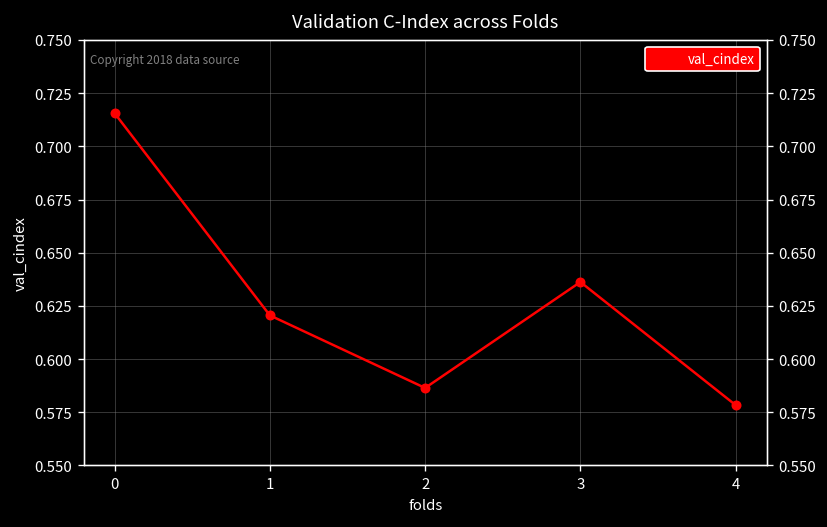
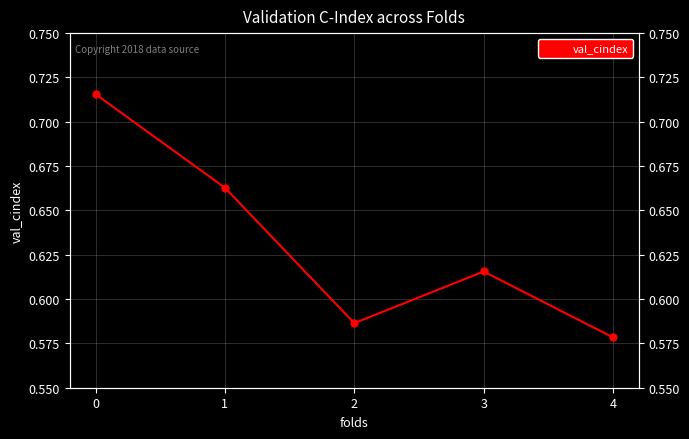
  {
    "0": 0.716,
-   "1": 0.621,
+   "1": 0.663,
    "2": 0.586,
-   "3": 0.636,
+   "3": 0.616,
    "4": 0.578
  }
